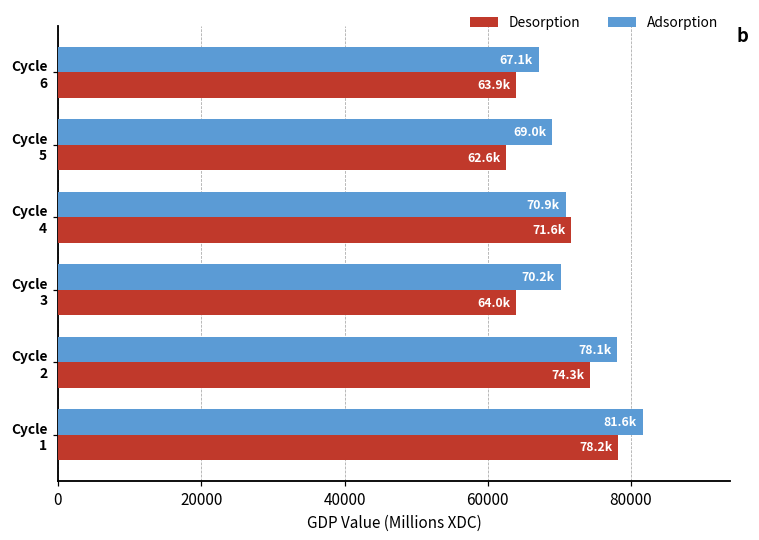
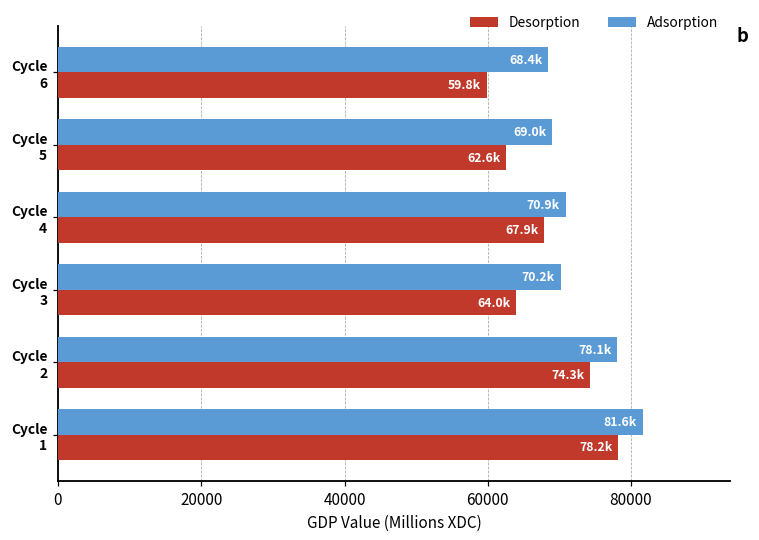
  {
    "Desorption": {
-     "Cycle 6": "63.9k",
+     "Cycle 6": "59.8k",
      "Cycle 5": "62.6k",
-     "Cycle 4": "71.6k",
+     "Cycle 4": "67.9k",
      "Cycle 3": "64.0k",
      "Cycle 2": "74.3k",
      "Cycle 1": "78.2k"
    },
    "Adsorption": {
-     "Cycle 6": "67.1k",
+     "Cycle 6": "68.4k",
      "Cycle 5": "69.0k",
      "Cycle 4": "70.9k",
      "Cycle 3": "70.2k",
      "Cycle 2": "78.1k",
      "Cycle 1": "81.6k"
    }
  }
